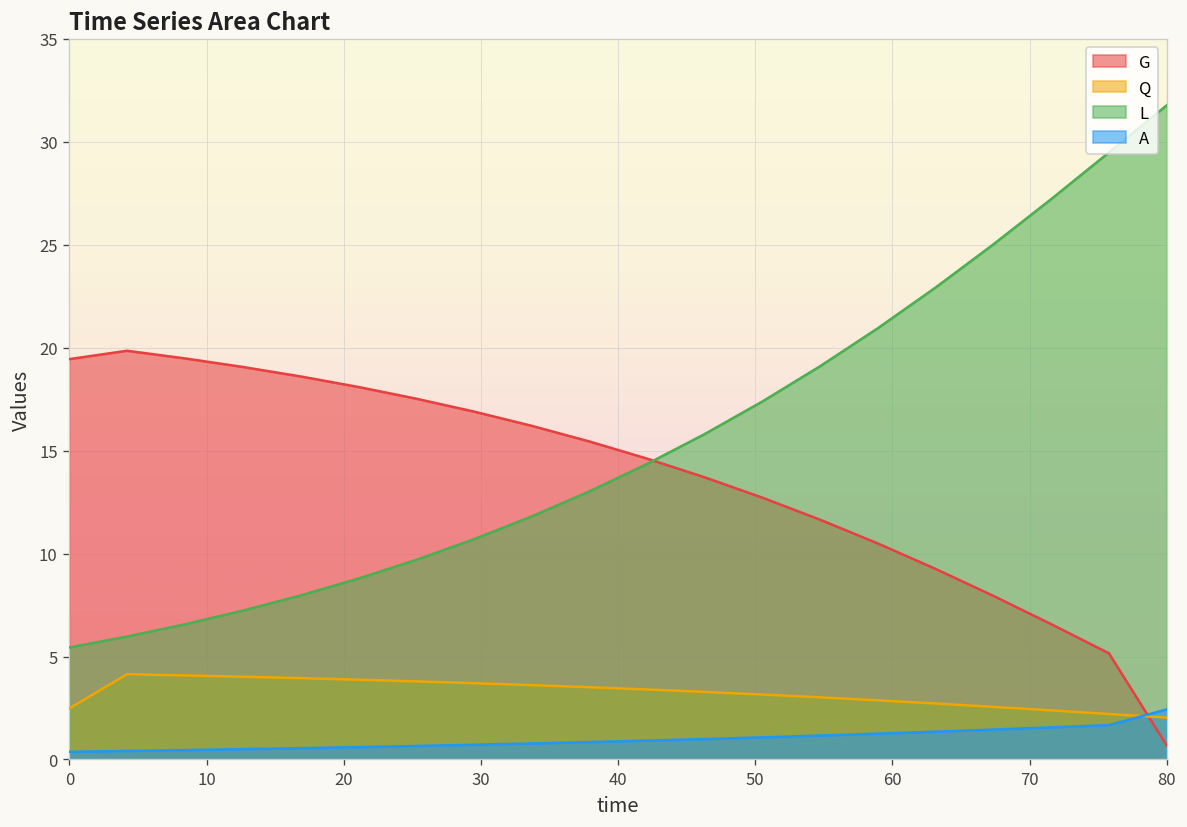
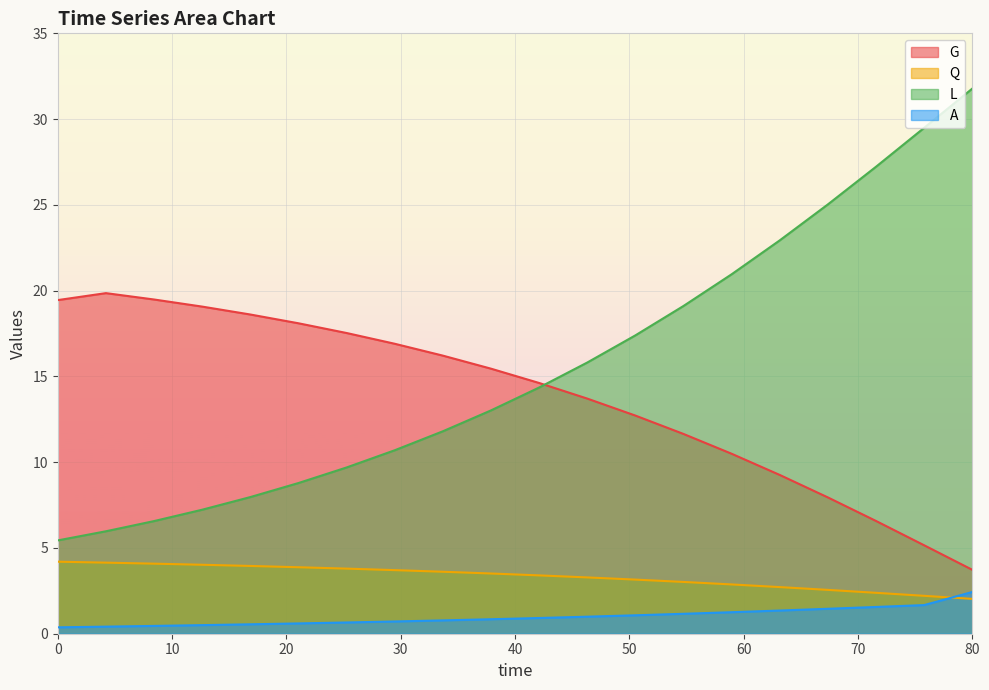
  {
    "G": {
      "0": 19.4,
-     "80": 0.7
+     "80": 3.7
    },
    "Q": {
-     "0": 2.5,
+     "0": 4.2,
      "80": 2.0
    },
    "L": {
      "0": 5.4,
      "80": 31.8
    },
    "A": {
      "0": 0.4,
      "80": 2.4
    }
  }
